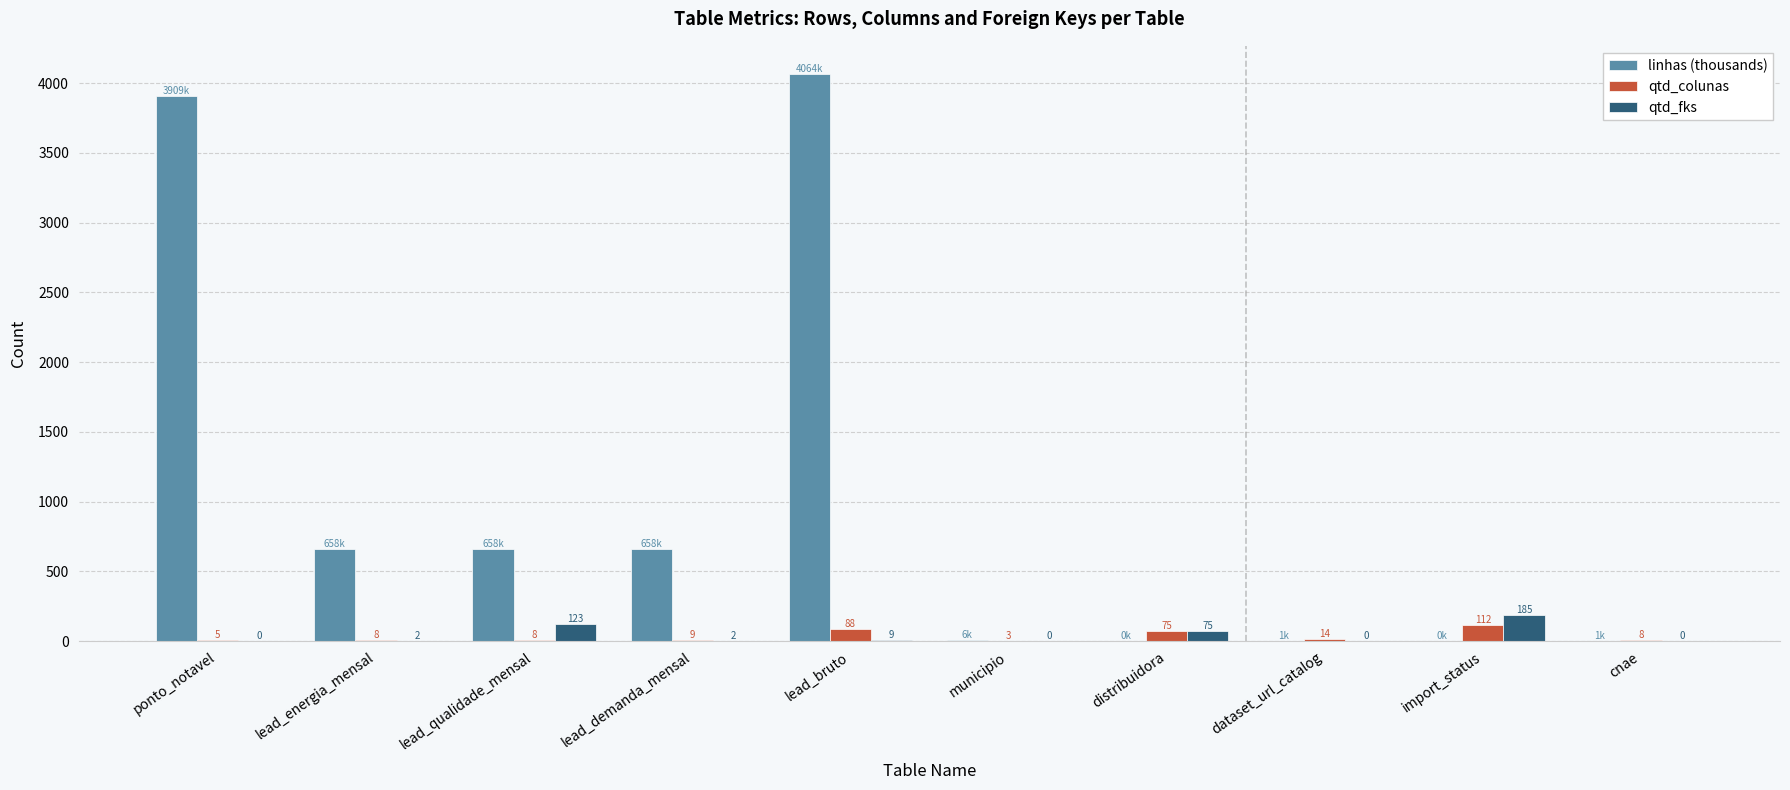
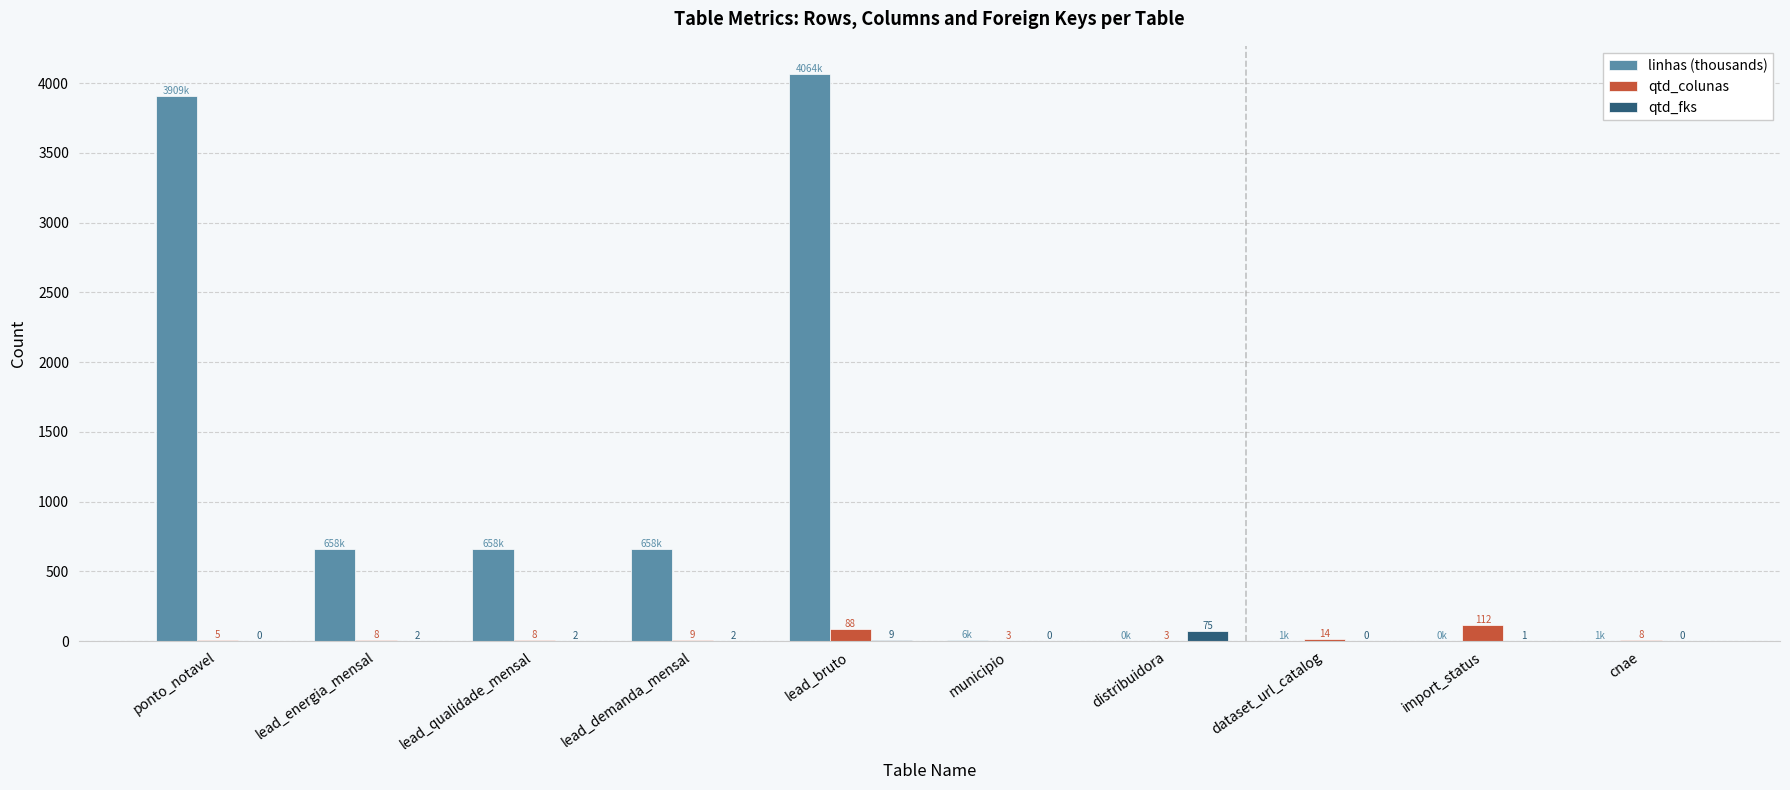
  {
    "linhas (thousands)": {
      "ponto_notavel": "3909k",
      "lead_energia_mensal": "658k",
      "lead_qualidade_mensal": "658k",
      "lead_demanda_mensal": "658k",
      "lead_bruto": "4064k",
      "municipio": "6k",
      "distribuidora": "0k",
      "dataset_url_catalog": "1k",
      "import_status": "0k",
      "cnae": "1k"
    },
    "qtd_colunas": {
      "ponto_notavel": "5",
      "lead_energia_mensal": "8",
      "lead_qualidade_mensal": "8",
      "lead_demanda_mensal": "9",
      "lead_bruto": "88",
      "municipio": "3",
-     "distribuidora": "75",
+     "distribuidora": "3",
      "dataset_url_catalog": "14",
      "import_status": "112",
      "cnae": "8"
    },
    "qtd_fks": {
      "ponto_notavel": "0",
      "lead_energia_mensal": "2",
-     "lead_qualidade_mensal": "123",
+     "lead_qualidade_mensal": "2",
      "lead_demanda_mensal": "2",
      "lead_bruto": "9",
      "municipio": "0",
      "distribuidora": "75",
      "dataset_url_catalog": "0",
-     "import_status": "185",
+     "import_status": "1",
      "cnae": "0"
    }
  }
